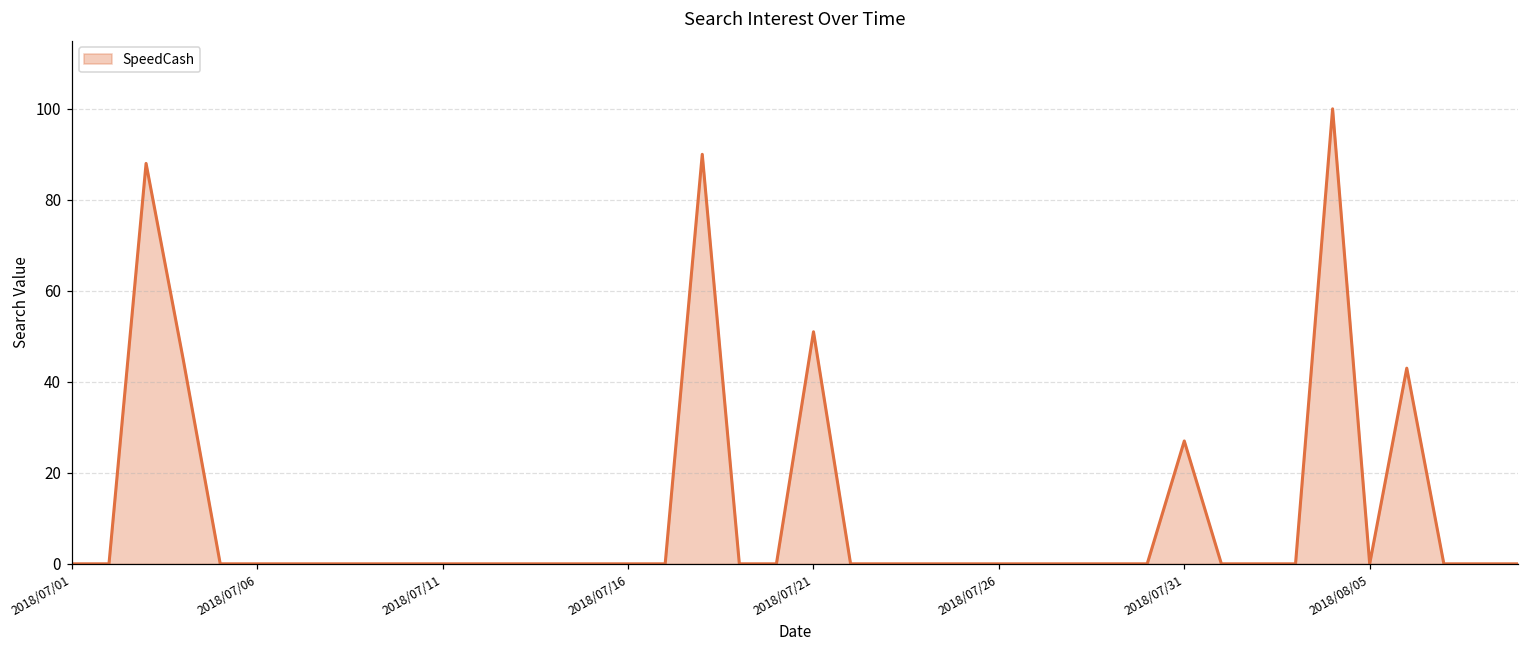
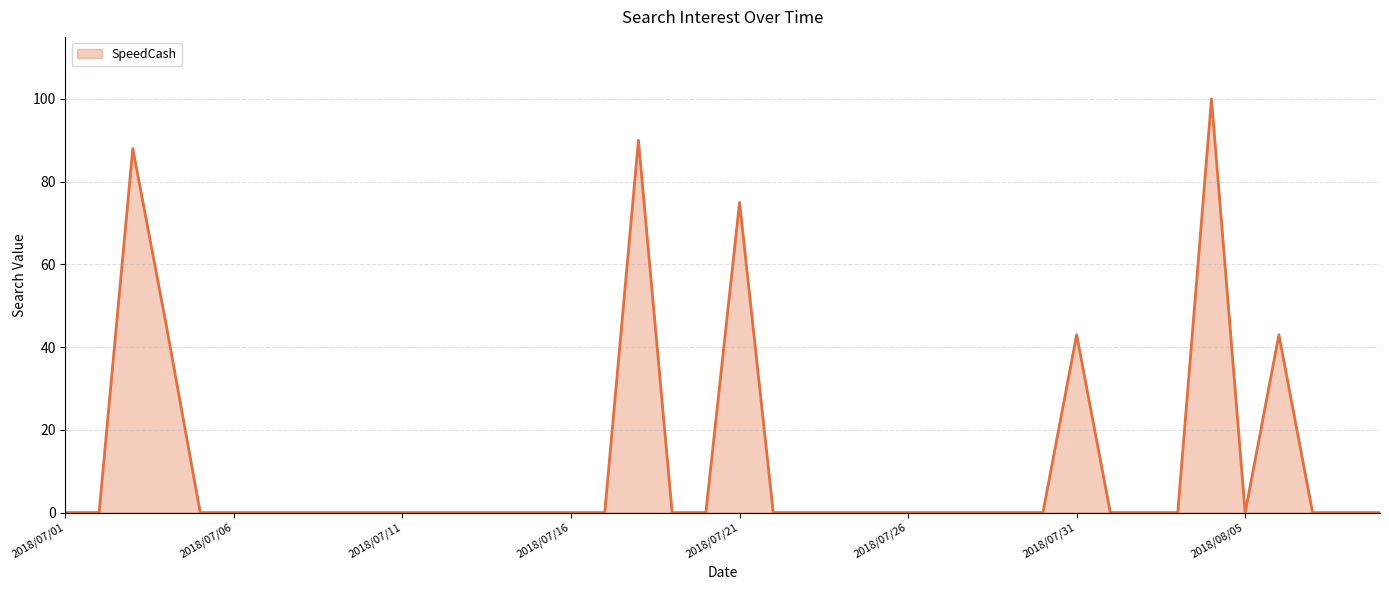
  {
    "2018/07/01": 0,
    "2018/07/06": 0,
    "2018/07/11": 0,
    "2018/07/16": 0,
-   "2018/07/21": 51,
+   "2018/07/21": 75,
    "2018/07/26": 0,
-   "2018/07/31": 27,
+   "2018/07/31": 43,
    "2018/08/05": 0
  }
